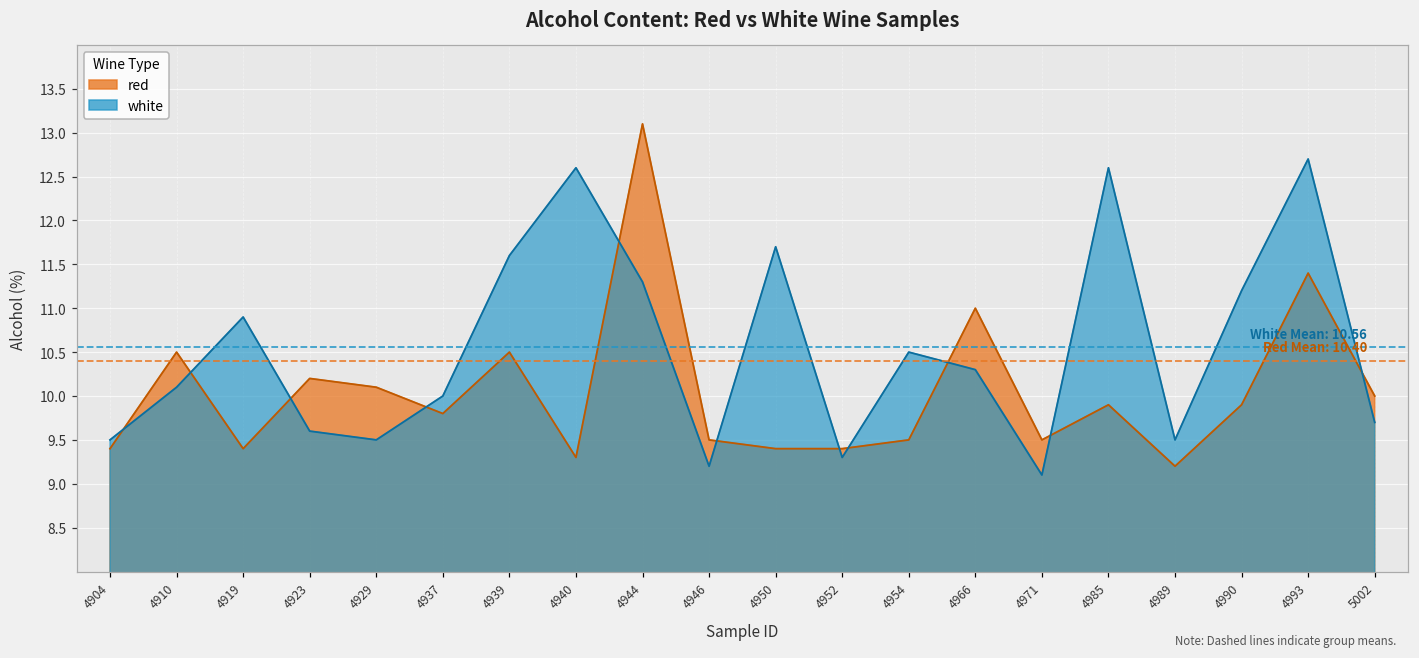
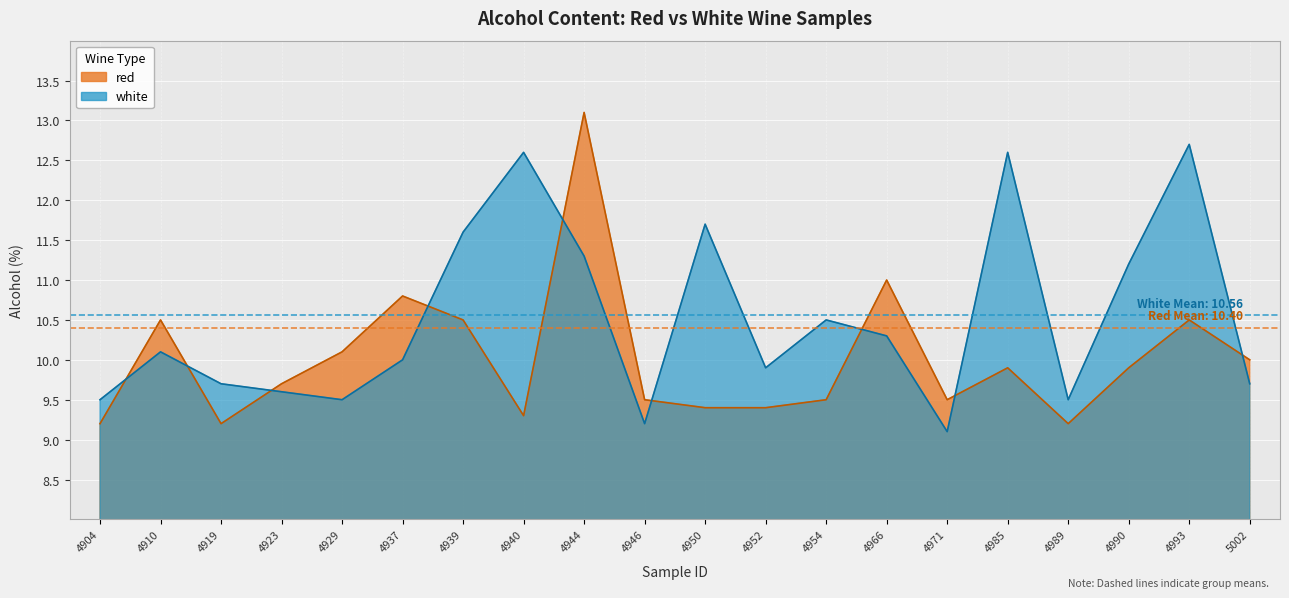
  {
    "red": {
-     "4904": 9.4,
+     "4904": 9.2,
      "4910": 10.5,
-     "4919": 9.4,
-     "4923": 10.2,
+     "4919": 9.2,
+     "4923": 9.7,
      "4929": 10.1,
-     "4937": 9.8,
+     "4937": 10.8,
      "4939": 10.5,
      "4940": 9.3,
      "4944": 13.1,
      "4946": 9.5,
      "4950": 9.4,
      "4952": 9.4,
      "4954": 9.5,
      "4966": 11.0,
      "4971": 9.5,
      "4985": 9.9,
      "4989": 9.2,
      "4990": 9.9,
-     "4993": 11.4,
+     "4993": 10.5,
      "5002": 10.0
    },
    "white": {
      "4904": 9.5,
      "4910": 10.1,
-     "4919": 10.9,
+     "4919": 9.7,
      "4923": 9.6,
      "4929": 9.5,
      "4937": 10.0,
      "4939": 11.6,
      "4940": 12.6,
      "4944": 11.3,
      "4946": 9.2,
      "4950": 11.7,
-     "4952": 9.3,
+     "4952": 9.9,
      "4954": 10.5,
      "4966": 10.3,
      "4971": 9.1,
      "4985": 12.6,
      "4989": 9.5,
      "4990": 11.2,
      "4993": 12.7,
      "5002": 9.7
    }
  }
